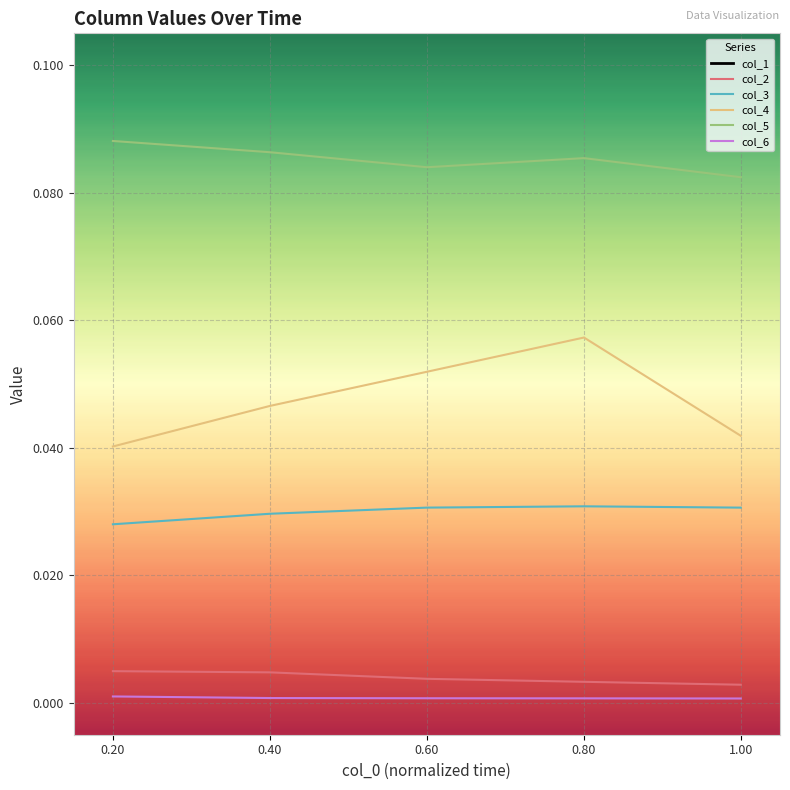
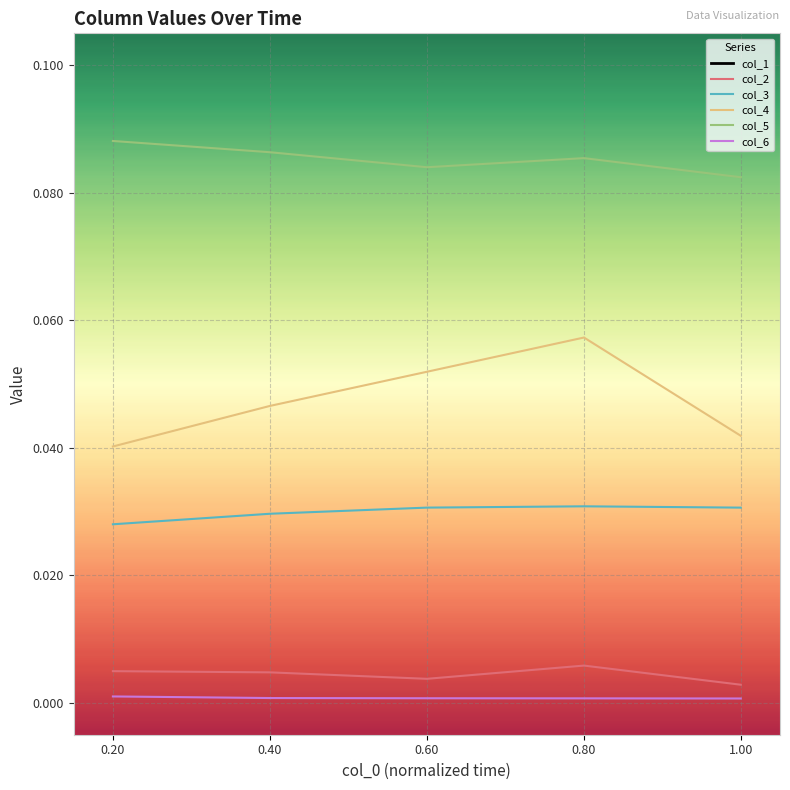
  {
    "col_2": {
      "0.20": 0.005,
      "0.40": 0.005,
      "0.60": 0.004,
-     "0.80": 0.003,
+     "0.80": 0.006,
      "1.00": 0.003
    },
    "col_3": {
      "0.20": 0.028,
      "0.40": 0.030,
      "0.60": 0.031,
      "0.80": 0.031,
      "1.00": 0.031
    },
    "col_4": {
      "0.20": 0.040,
      "0.40": 0.047,
      "0.60": 0.052,
      "0.80": 0.057,
      "1.00": 0.042
    },
    "col_5": {
      "0.20": 0.088,
      "0.40": 0.086,
      "0.60": 0.084,
      "0.80": 0.085,
      "1.00": 0.082
    },
    "col_6": {
      "0.20": 0.001,
      "0.40": 0.001,
      "0.60": 0.001,
      "0.80": 0.001,
      "1.00": 0.001
    }
  }
